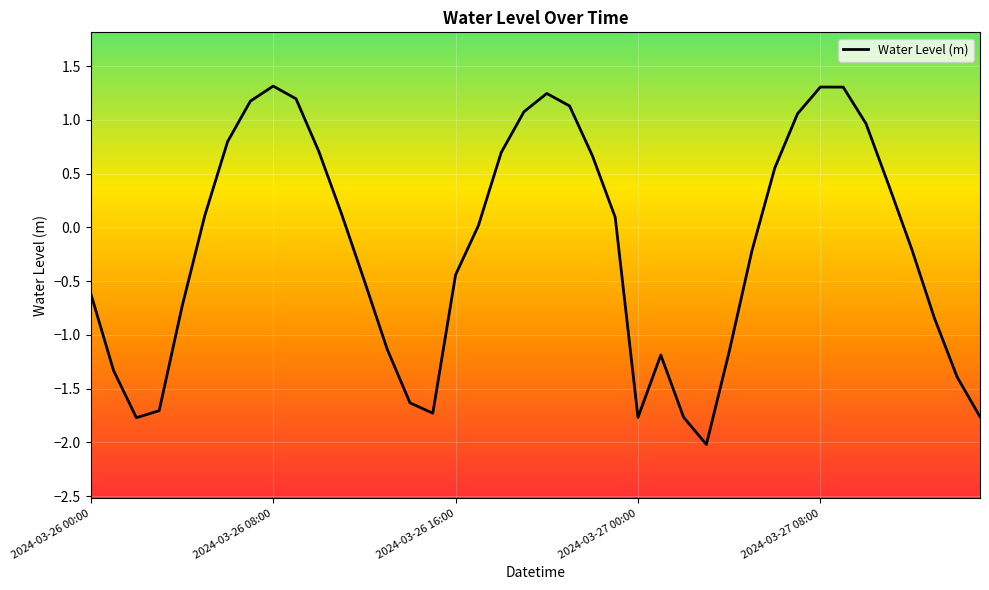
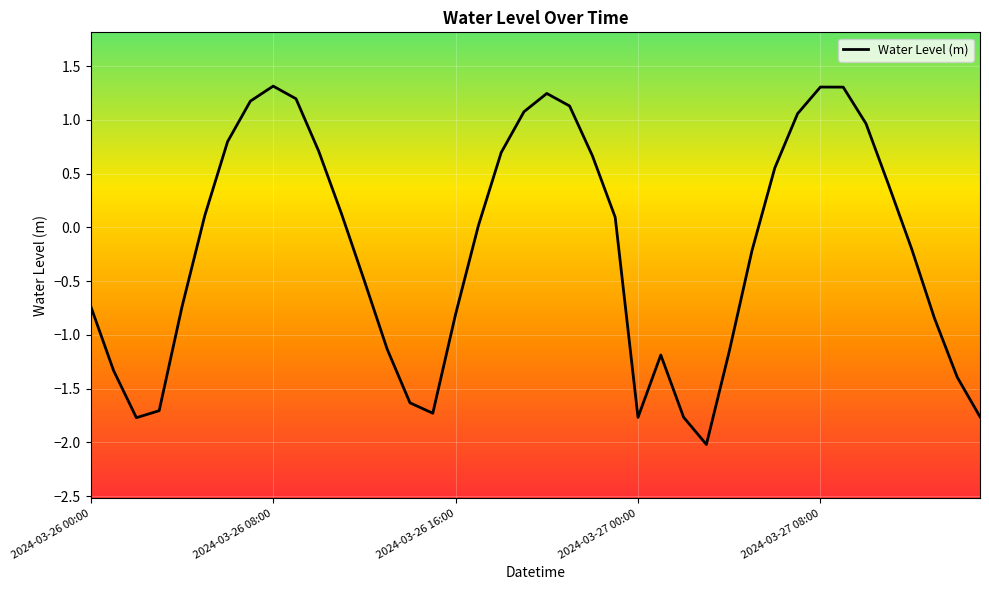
  {
-   "2024-03-26 00:00": -0.62,
+   "2024-03-26 00:00": -0.73,
    "2024-03-26 08:00": 1.31,
-   "2024-03-26 16:00": -0.44,
+   "2024-03-26 16:00": -0.81,
    "2024-03-27 00:00": -1.77,
    "2024-03-27 08:00": 1.30
  }
